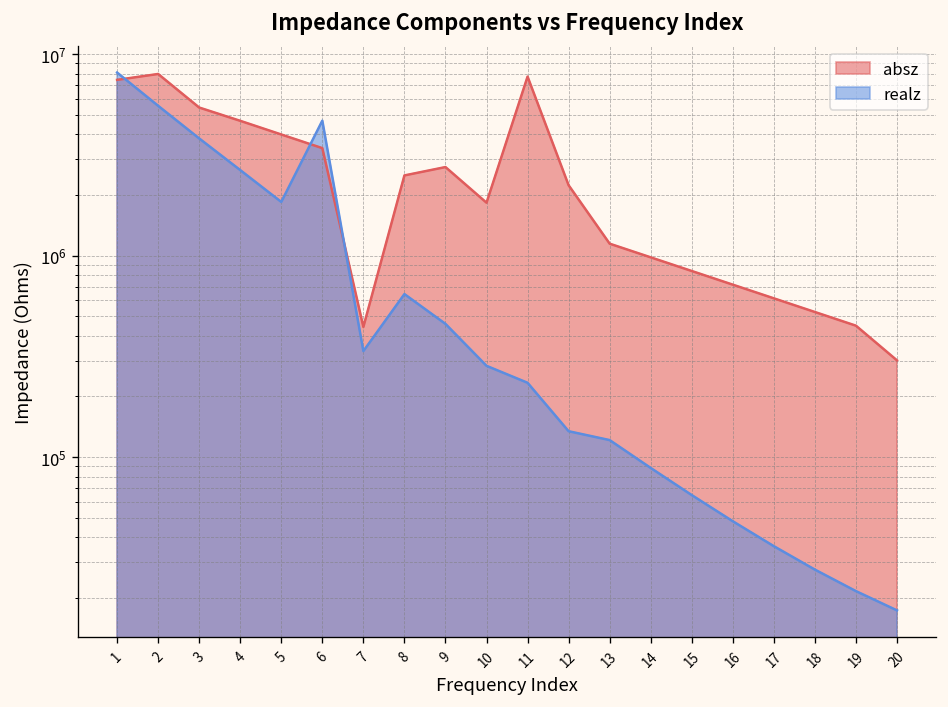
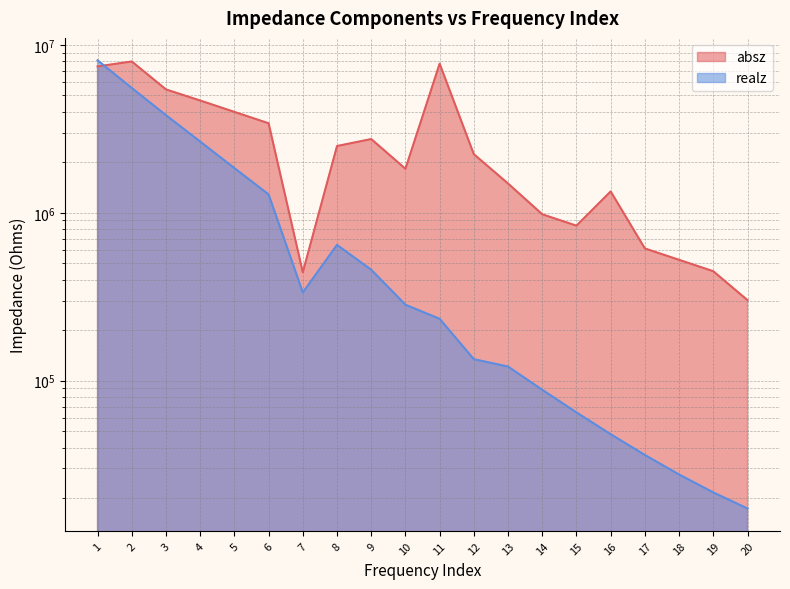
  {
    "absz": {
      "1": 7000000,
      "2": 8000000,
      "3": 5400000,
      "4": 4700000,
      "5": 4000000,
      "6": 3400000,
      "7": 440000,
      "8": 2500000,
      "9": 2700000,
      "10": 1800000,
      "11": 8000000,
      "12": 2200000,
-     "13": 1100000,
+     "13": 1500000,
      "14": 1000000,
      "15": 800000,
-     "16": 720000,
+     "16": 1300000,
      "17": 610000,
      "18": 520000,
      "19": 450000,
      "20": 300000
    },
    "realz": {
      "1": 8000000,
      "2": 5500000,
      "3": 3800000,
      "4": 2700000,
      "5": 1800000,
-     "6": 4700000,
+     "6": 1300000,
      "7": 340000,
      "8": 640000,
      "9": 460000,
      "10": 280000,
      "11": 230000,
      "12": 130000,
      "13": 120000,
      "14": 90000,
      "15": 65000,
      "16": 48000,
      "17": 36000,
      "18": 28000,
      "19": 22000,
      "20": 17000
    }
  }
